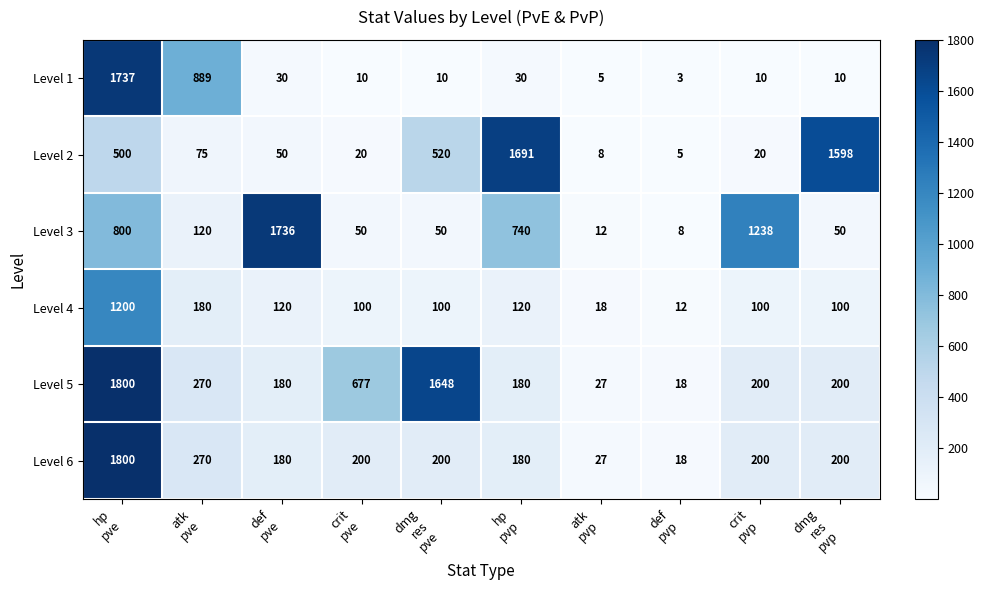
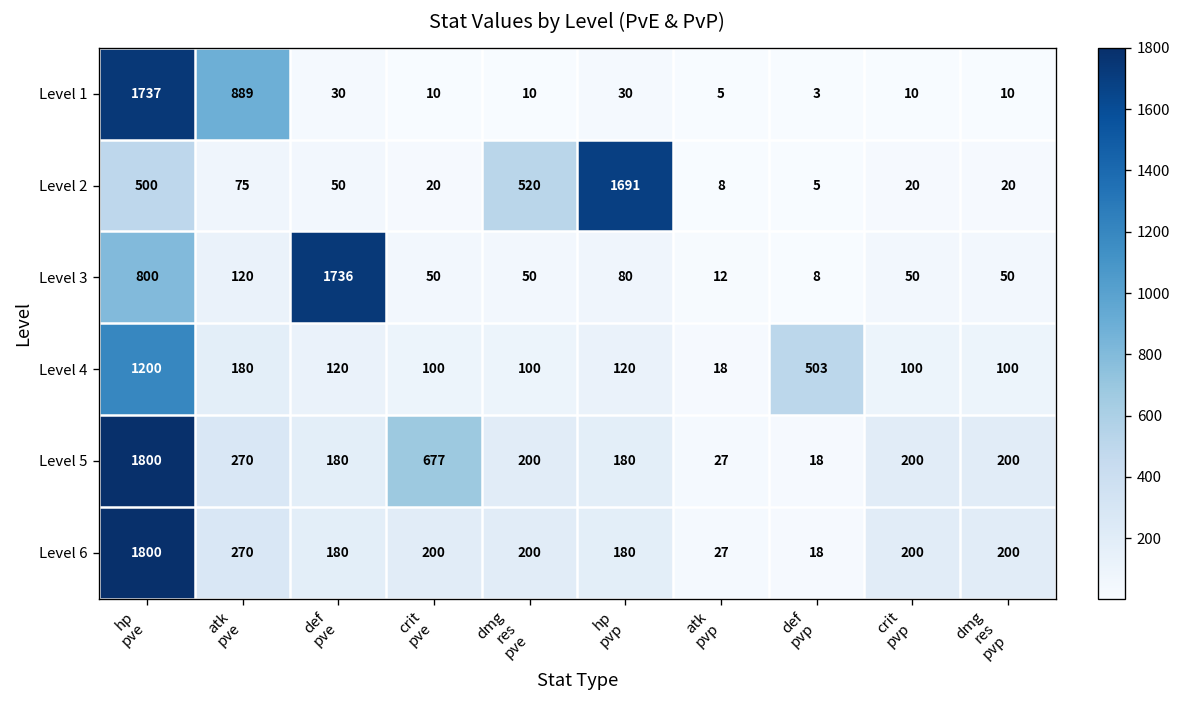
  {
    "Level 1": {
      "hp pve": 1737,
      "atk pve": 889,
      "def pve": 30,
      "crit pve": 10,
      "dmg res pve": 10,
      "hp pvp": 30,
      "atk pvp": 5,
      "def pvp": 3,
      "crit pvp": 10,
      "dmg res pvp": 10
    },
    "Level 2": {
      "hp pve": 500,
      "atk pve": 75,
      "def pve": 50,
      "crit pve": 20,
      "dmg res pve": 520,
      "hp pvp": 1691,
      "atk pvp": 8,
      "def pvp": 5,
      "crit pvp": 20,
-     "dmg res pvp": 1598
+     "dmg res pvp": 20
    },
    "Level 3": {
      "hp pve": 800,
      "atk pve": 120,
      "def pve": 1736,
      "crit pve": 50,
      "dmg res pve": 50,
-     "hp pvp": 740,
+     "hp pvp": 80,
      "atk pvp": 12,
      "def pvp": 8,
-     "crit pvp": 1238,
+     "crit pvp": 50,
      "dmg res pvp": 50
    },
    "Level 4": {
      "hp pve": 1200,
      "atk pve": 180,
      "def pve": 120,
      "crit pve": 100,
      "dmg res pve": 100,
      "hp pvp": 120,
      "atk pvp": 18,
-     "def pvp": 12,
+     "def pvp": 503,
      "crit pvp": 100,
      "dmg res pvp": 100
    },
    "Level 5": {
      "hp pve": 1800,
      "atk pve": 270,
      "def pve": 180,
      "crit pve": 677,
-     "dmg res pve": 1648,
+     "dmg res pve": 200,
      "hp pvp": 180,
      "atk pvp": 27,
      "def pvp": 18,
      "crit pvp": 200,
      "dmg res pvp": 200
    },
    "Level 6": {
      "hp pve": 1800,
      "atk pve": 270,
      "def pve": 180,
      "crit pve": 200,
      "dmg res pve": 200,
      "hp pvp": 180,
      "atk pvp": 27,
      "def pvp": 18,
      "crit pvp": 200,
      "dmg res pvp": 200
    }
  }
